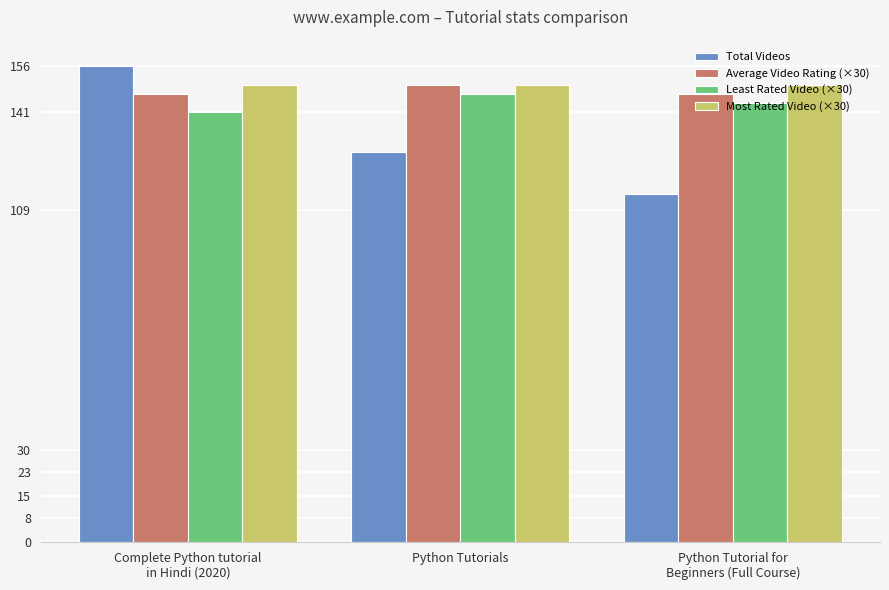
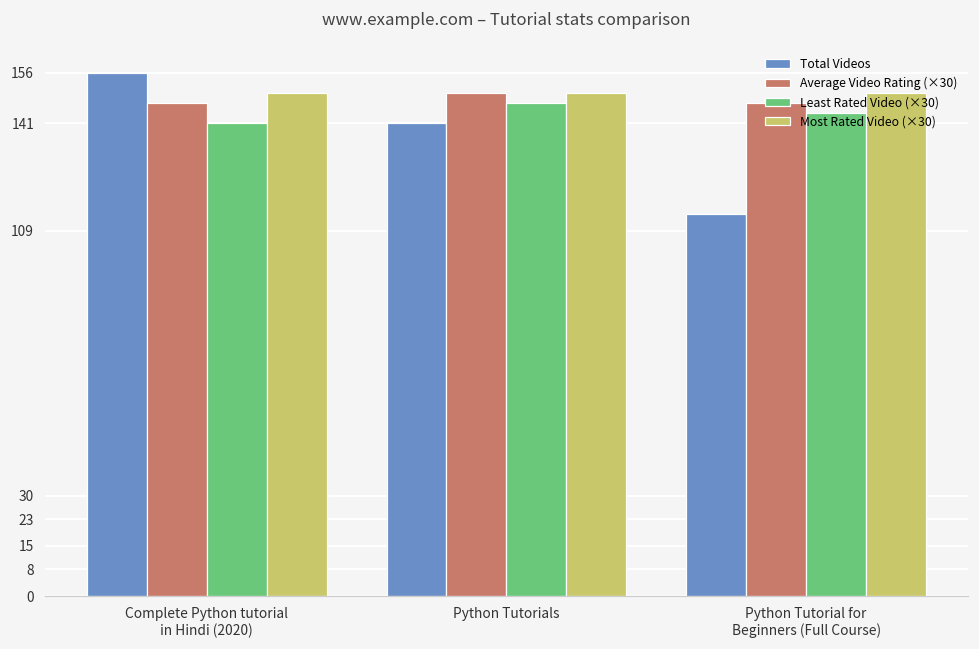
  {
    "Total Videos": {
      "Complete Python tutorial in Hindi (2020)": 156,
-     "Python Tutorials": 128,
+     "Python Tutorials": 141,
      "Python Tutorial for Beginners (Full Course)": 114
    },
    "Average Video Rating (×30)": {
      "Complete Python tutorial in Hindi (2020)": 147,
      "Python Tutorials": 150,
      "Python Tutorial for Beginners (Full Course)": 147
    },
    "Least Rated Video (×30)": {
      "Complete Python tutorial in Hindi (2020)": 141,
      "Python Tutorials": 147,
      "Python Tutorial for Beginners (Full Course)": 144
    },
    "Most Rated Video (×30)": {
      "Complete Python tutorial in Hindi (2020)": 150,
      "Python Tutorials": 150,
      "Python Tutorial for Beginners (Full Course)": 150
    }
  }
